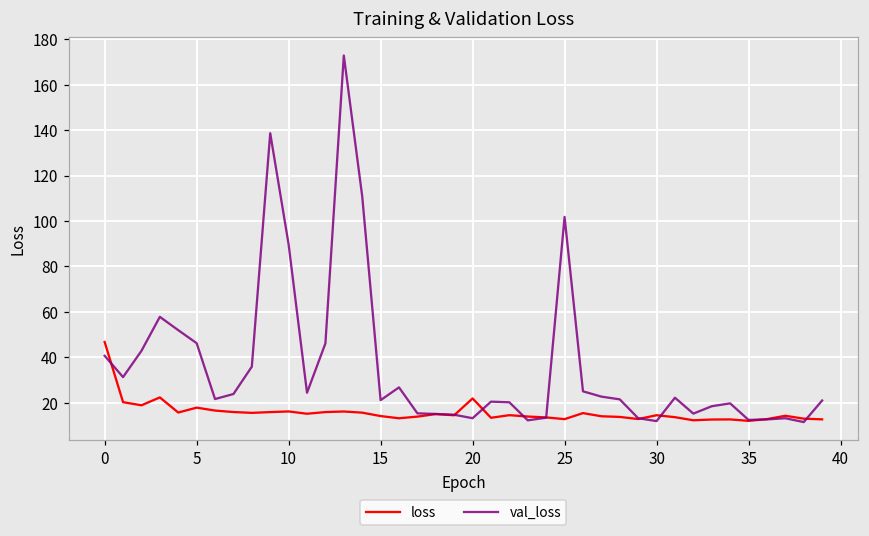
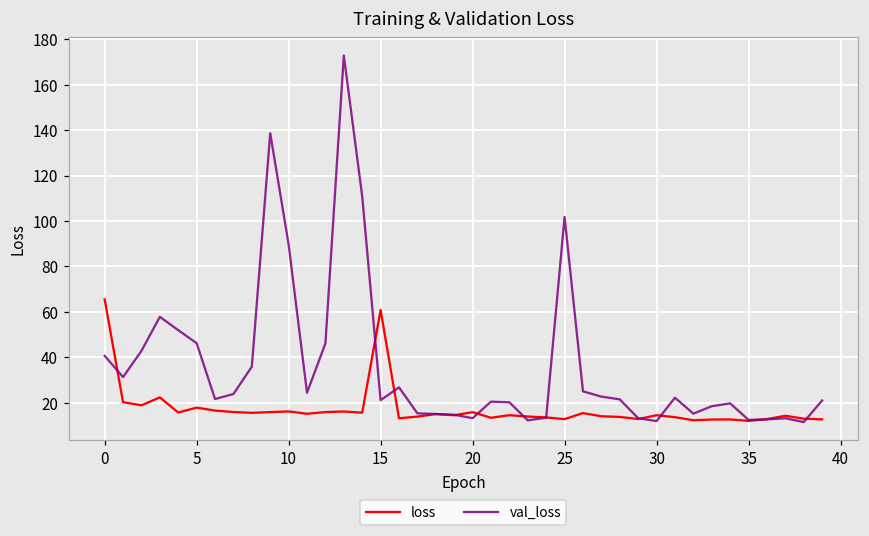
  {
    "loss": {
-     "0": 47,
+     "0": 65,
      "5": 18,
      "10": 16,
-     "15": 14,
-     "20": 22,
+     "15": 61,
+     "20": 16,
      "25": 13,
      "30": 14
    },
    "val_loss": {
      "0": 41,
      "5": 46,
      "10": 90,
      "15": 21,
      "20": 13,
      "25": 102,
      "30": 12
    }
  }
